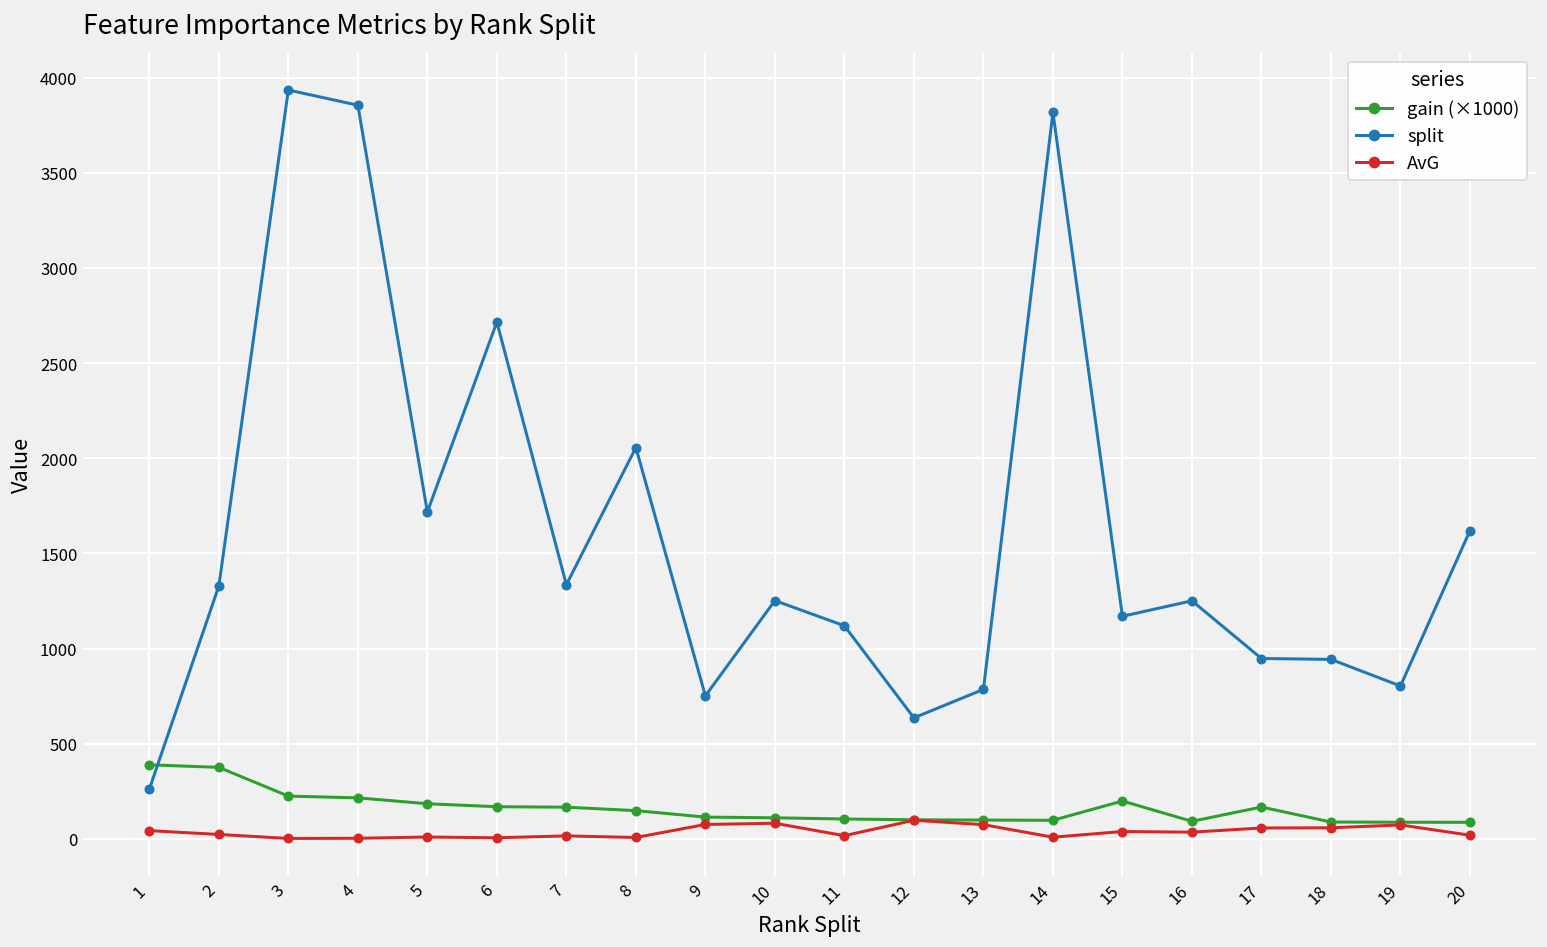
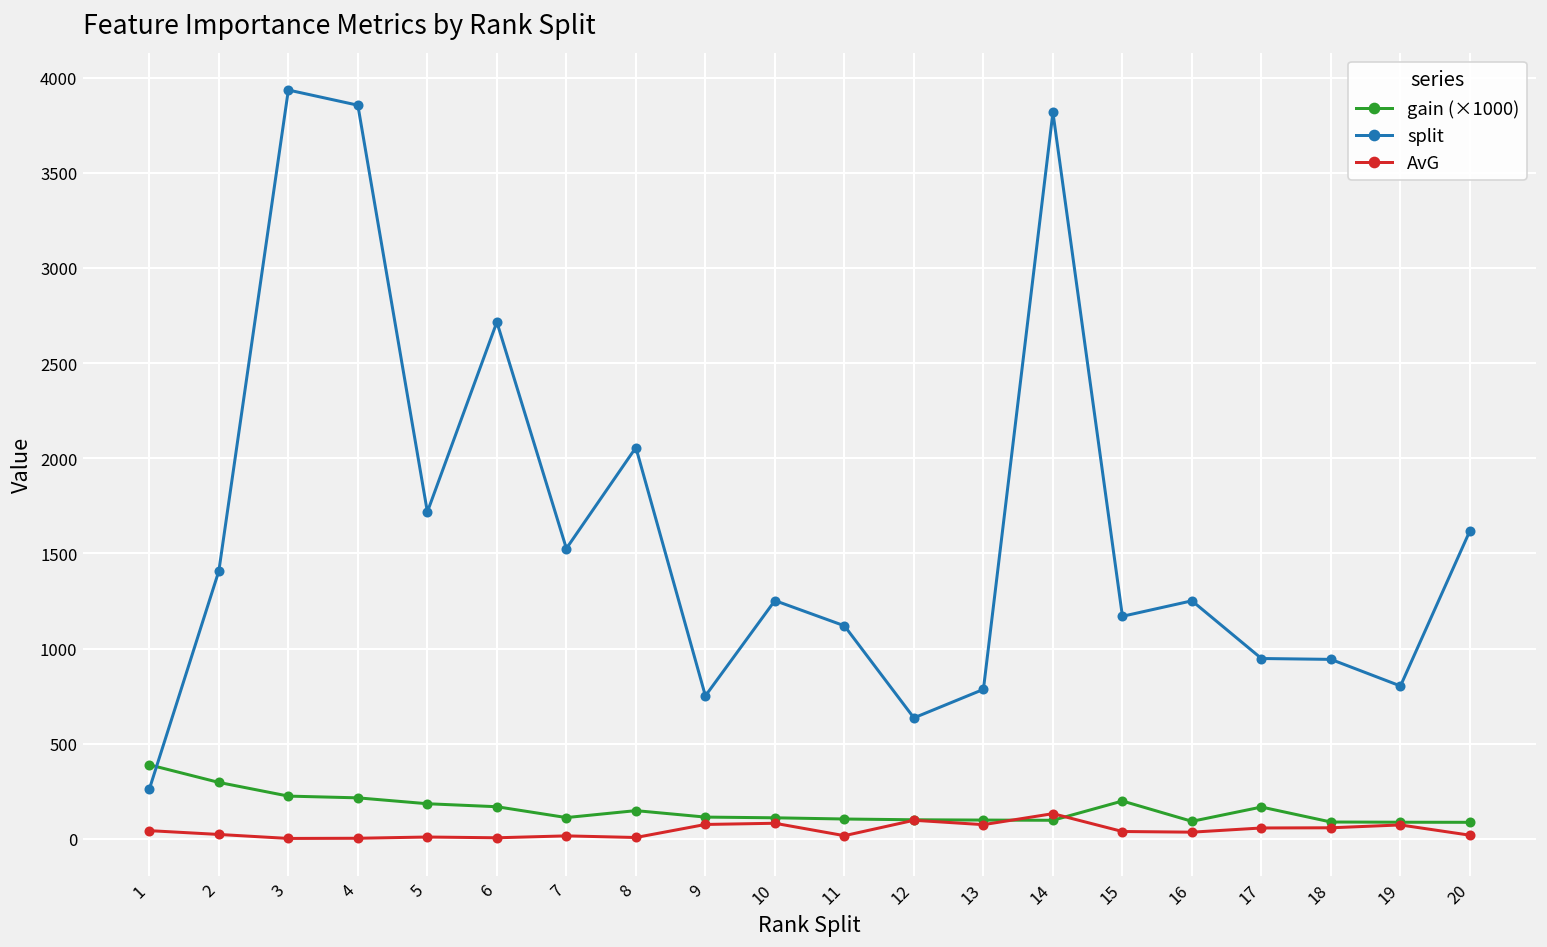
  {
    "gain (×1000)": {
      "1": 390,
-     "2": 380,
+     "2": 300,
      "3": 220,
      "4": 220,
      "5": 180,
      "6": 170,
-     "7": 170,
+     "7": 110,
      "8": 150,
      "9": 110,
      "10": 110,
      "11": 100,
      "13": 100,
      "14": 100,
      "15": 200,
      "16": 90,
      "17": 170,
      "18": 90,
      "20": 90
    },
    "split": {
      "1": 260,
-     "2": 1330,
+     "2": 1410,
      "3": 3940,
      "4": 3860,
      "5": 1720,
      "6": 2720,
-     "7": 1340,
+     "7": 1530,
      "8": 2060,
      "9": 750,
      "10": 1250,
      "11": 1120,
      "12": 640,
      "13": 790,
      "14": 3820,
      "15": 1170,
      "16": 1250,
      "17": 950,
      "18": 940,
      "19": 800,
      "20": 1620
    },
    "AvG": {
      "1": 40,
      "2": 20,
      "3": 0,
      "4": 0,
      "5": 10,
      "6": 10,
      "7": 20,
      "8": 10,
      "9": 80,
      "10": 80,
      "11": 20,
      "13": 70,
-     "14": 10,
+     "14": 130,
      "15": 40,
      "16": 40,
      "17": 60,
      "18": 60,
      "20": 20
    }
  }
